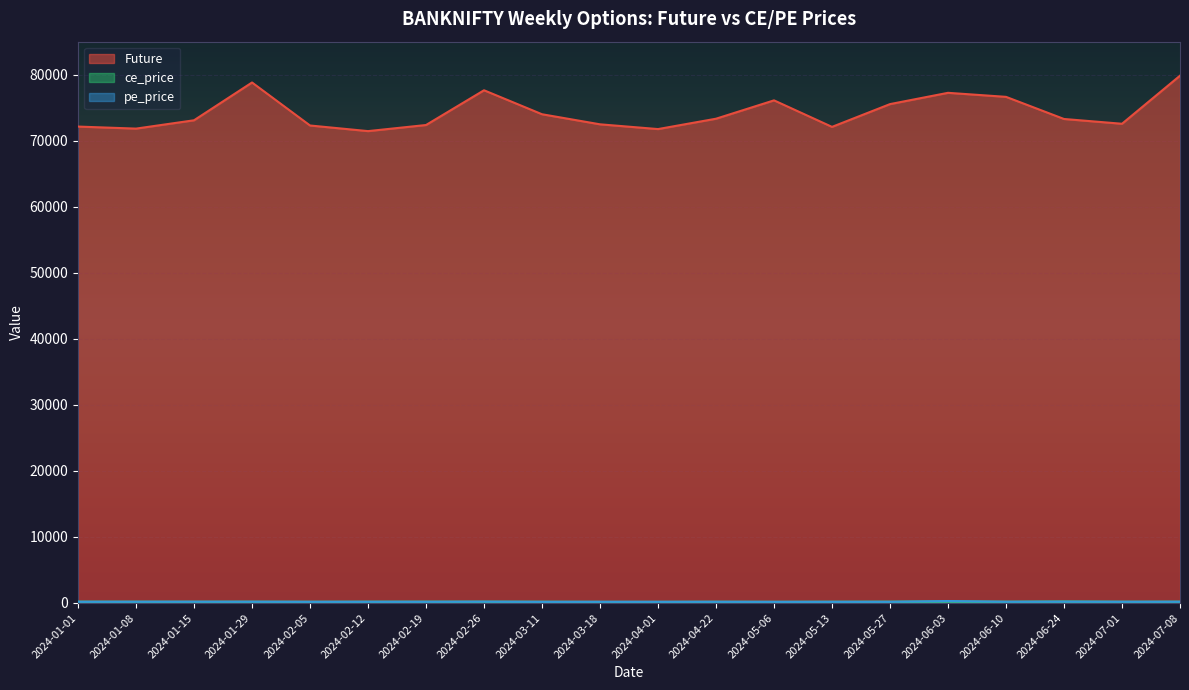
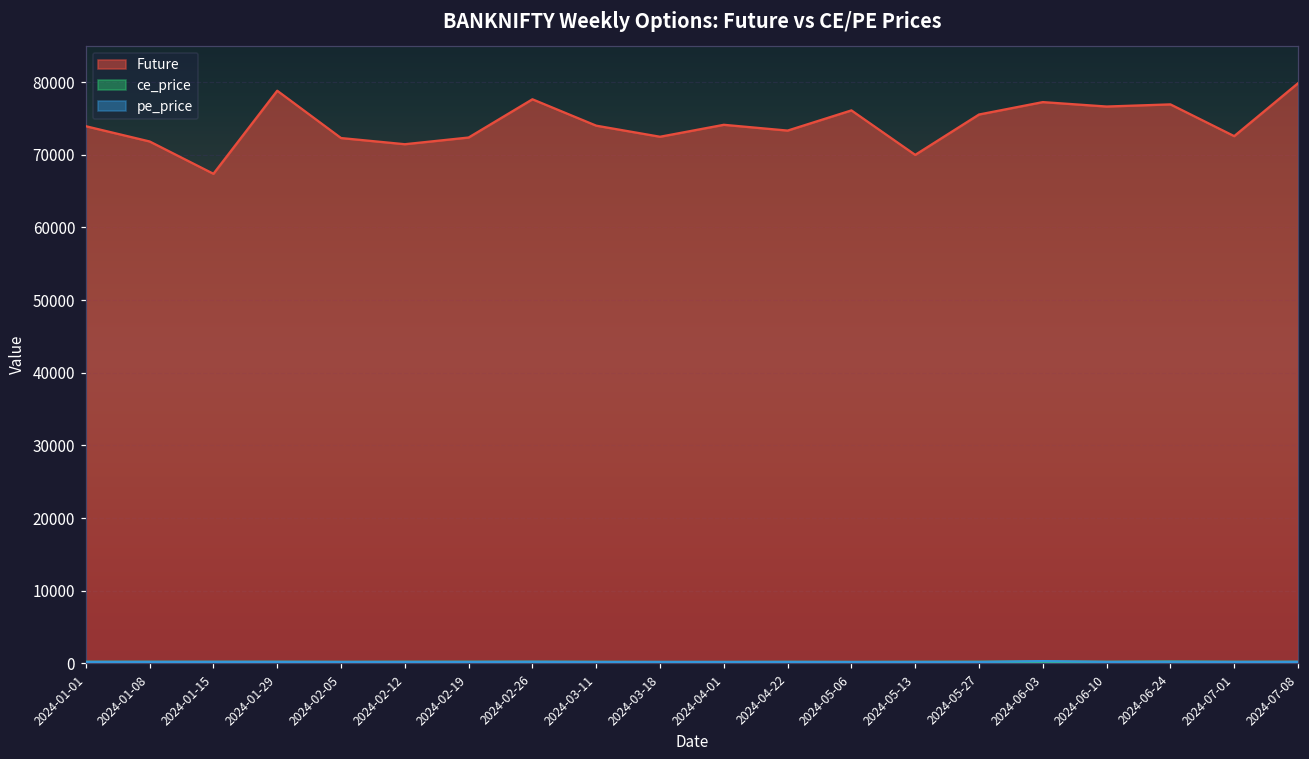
  {
    "Future": {
-     "2024-01-01": 72000,
+     "2024-01-01": 74000,
      "2024-01-08": 72000,
-     "2024-01-15": 73000,
+     "2024-01-15": 67000,
      "2024-01-29": 79000,
      "2024-02-05": 72000,
      "2024-02-12": 71000,
      "2024-02-19": 72000,
      "2024-02-26": 78000,
      "2024-03-11": 74000,
      "2024-03-18": 72000,
-     "2024-04-01": 72000,
+     "2024-04-01": 74000,
      "2024-04-22": 73000,
      "2024-05-06": 76000,
-     "2024-05-13": 72000,
+     "2024-05-13": 70000,
      "2024-05-27": 76000,
      "2024-06-03": 77000,
      "2024-06-10": 77000,
-     "2024-06-24": 73000,
+     "2024-06-24": 77000,
      "2024-07-01": 73000,
      "2024-07-08": 80000
    }
  }
